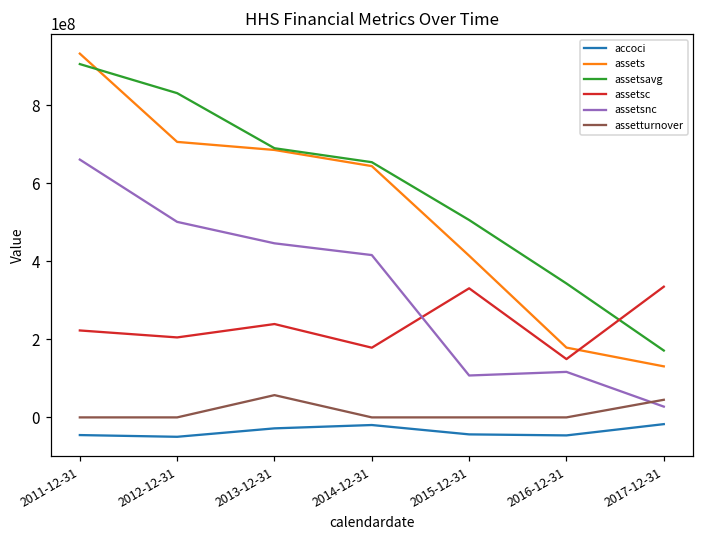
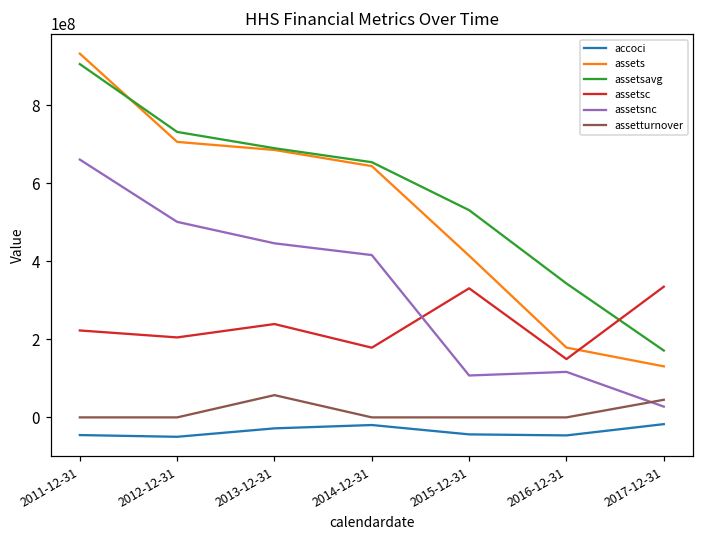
  {
    "accoci": {
      "2011-12-31": -50000000,
      "2012-12-31": -50000000,
      "2013-12-31": -30000000,
      "2014-12-31": -20000000,
      "2015-12-31": -40000000,
      "2016-12-31": -50000000,
      "2017-12-31": -20000000
    },
    "assets": {
      "2011-12-31": 930000000,
      "2012-12-31": 710000000,
      "2014-12-31": 640000000,
      "2015-12-31": 410000000,
      "2016-12-31": 180000000,
      "2017-12-31": 130000000
    },
    "assetsavg": {
      "2011-12-31": 910000000,
-     "2012-12-31": 830000000,
+     "2012-12-31": 730000000,
      "2014-12-31": 650000000,
-     "2015-12-31": 510000000,
+     "2015-12-31": 530000000,
      "2016-12-31": 340000000,
      "2017-12-31": 170000000
    },
    "assetsc": {
      "2011-12-31": 220000000,
      "2012-12-31": 210000000,
      "2013-12-31": 240000000,
      "2014-12-31": 180000000,
      "2015-12-31": 330000000,
      "2016-12-31": 150000000,
      "2017-12-31": 340000000
    },
    "assetsnc": {
      "2011-12-31": 660000000,
      "2012-12-31": 500000000,
      "2013-12-31": 450000000,
      "2014-12-31": 420000000,
      "2015-12-31": 110000000,
      "2016-12-31": 120000000,
      "2017-12-31": 30000000
    },
    "assetturnover": {
      "2011-12-31": 0,
      "2012-12-31": 0,
      "2013-12-31": 60000000,
      "2014-12-31": 0,
      "2015-12-31": 0,
      "2016-12-31": 0,
      "2017-12-31": 50000000
    }
  }
